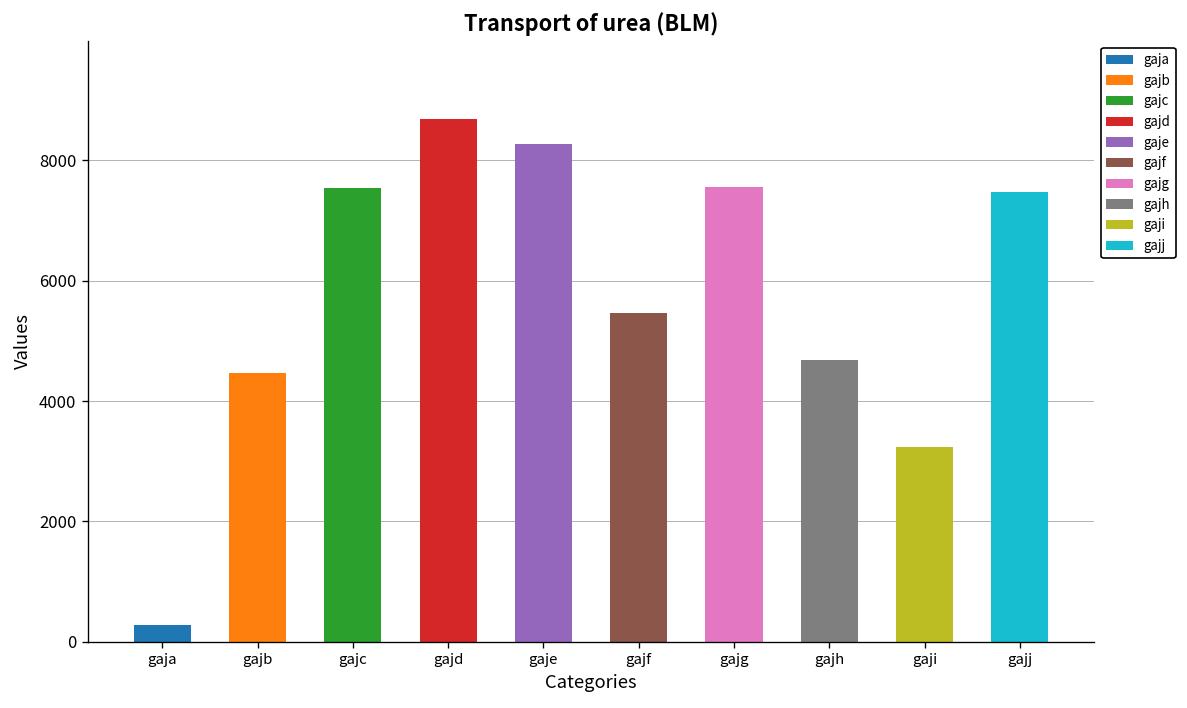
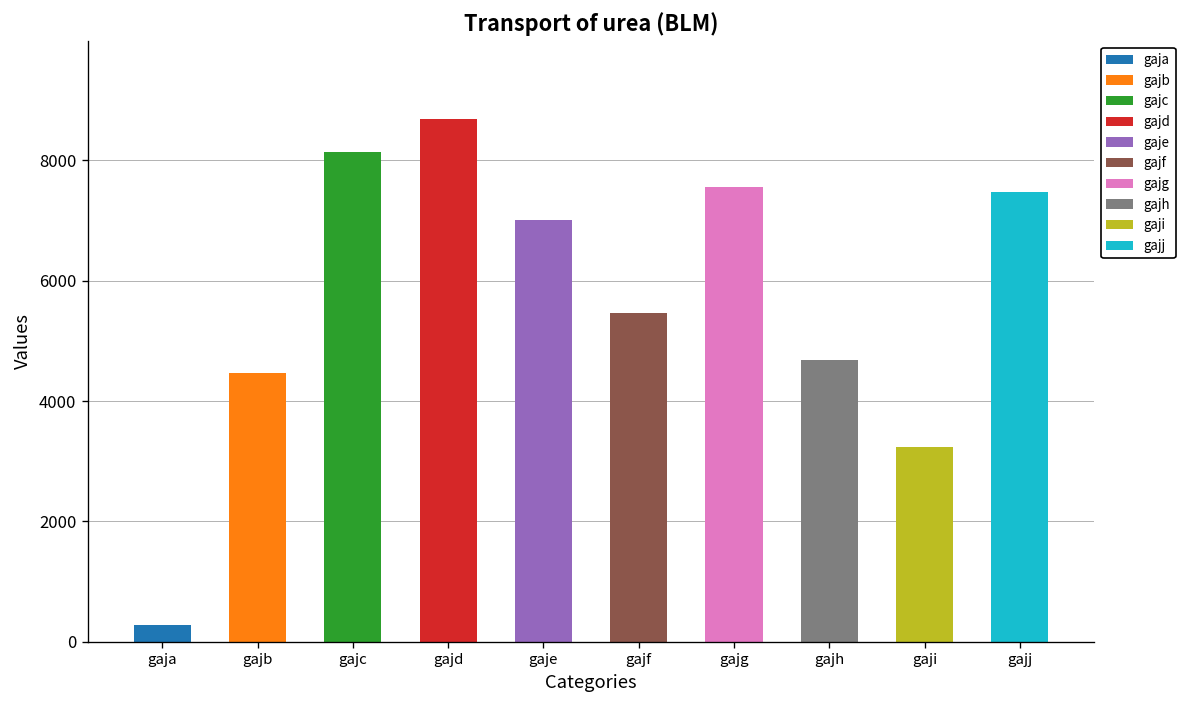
  {
    "gaja": 300,
    "gajb": 4500,
-   "gajc": 7500,
+   "gajc": 8100,
    "gajd": 8700,
-   "gaje": 8300,
+   "gaje": 7000,
    "gajf": 5500,
    "gajg": 7600,
    "gajh": 4700,
    "gaji": 3200,
    "gajj": 7500
  }
